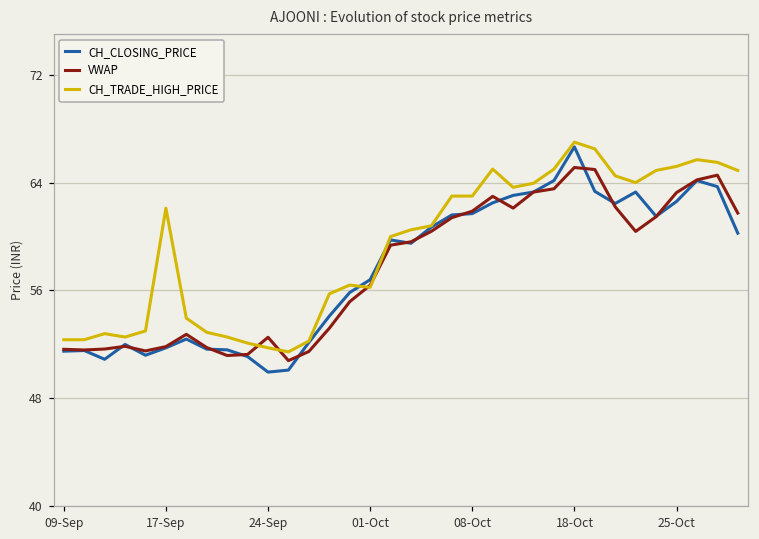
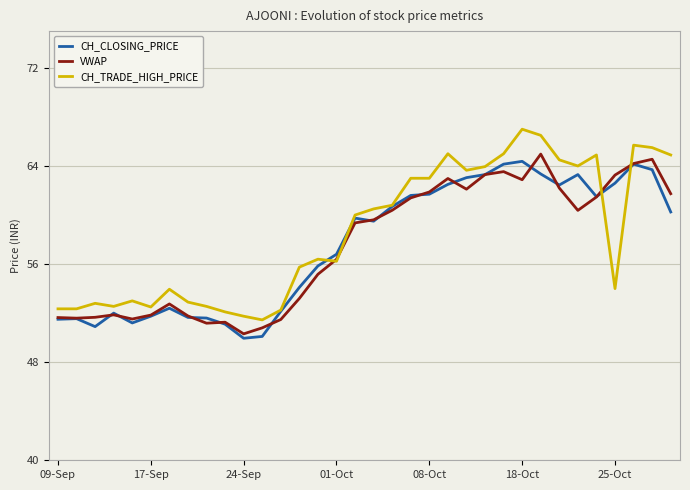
  {
    "CH_CLOSING_PRICE": {
      "24-Sep": 50.0,
      "01-Oct": 56.8,
-     "18-Oct": 66.7,
+     "18-Oct": 64.4,
      "25-Oct": 62.6
    },
    "VWAP": {
-     "24-Sep": 52.5,
-     "18-Oct": 65.1,
+     "24-Sep": 50.3,
+     "18-Oct": 62.9,
      "25-Oct": 63.3
    },
    "CH_TRADE_HIGH_PRICE": {
      "09-Sep": 52.4,
-     "17-Sep": 62.1,
+     "17-Sep": 52.5,
      "24-Sep": 51.8,
      "08-Oct": 63.0,
      "18-Oct": 67.0,
-     "25-Oct": 65.2
+     "25-Oct": 54.0
    }
  }
